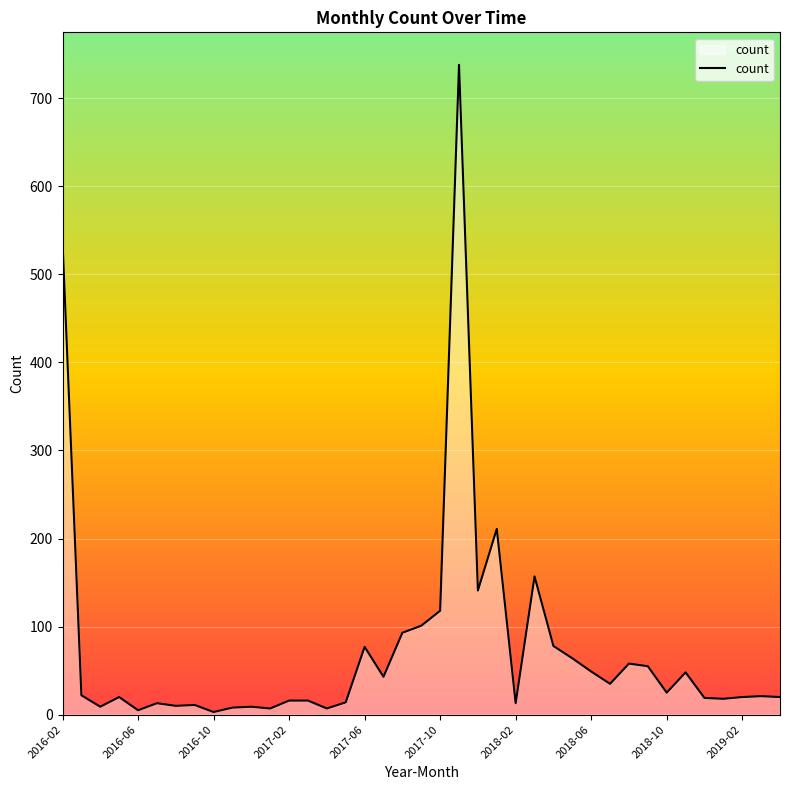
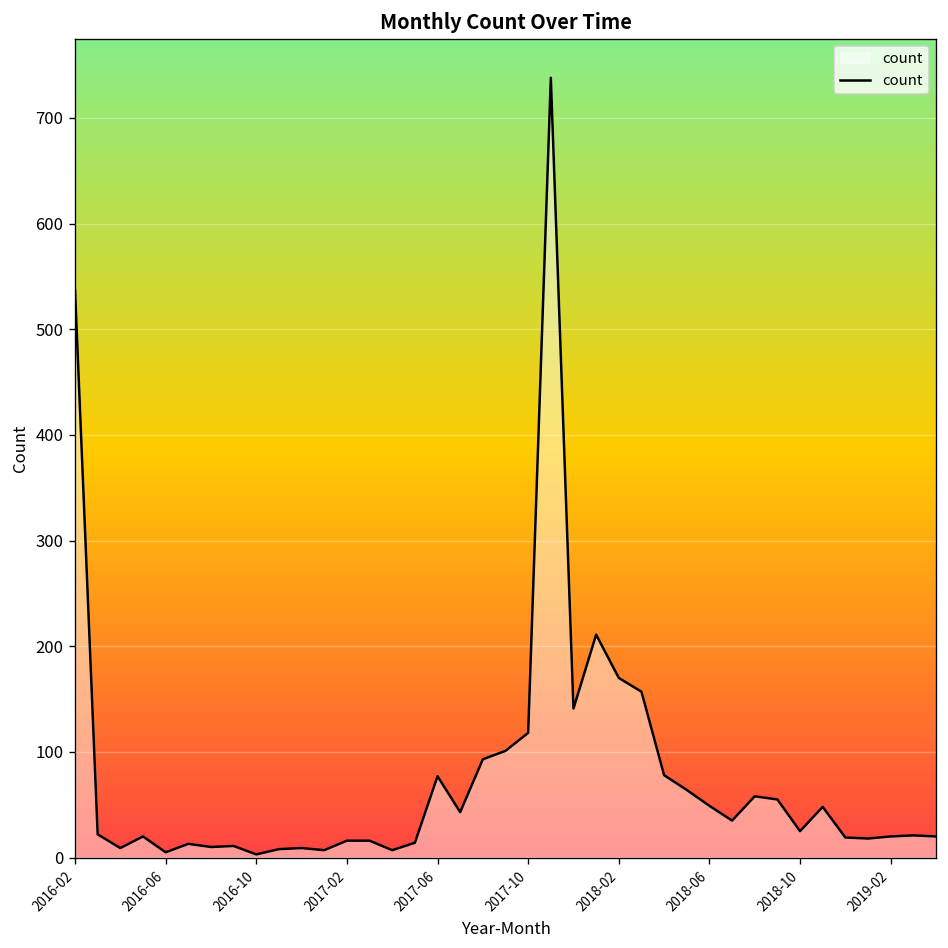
  {
    "2016-02": 540,
    "2016-06": 10,
    "2016-10": 0,
    "2017-02": 20,
    "2017-06": 80,
    "2017-10": 120,
-   "2018-02": 10,
+   "2018-02": 170,
    "2018-06": 50,
    "2018-10": 30,
    "2019-02": 20
  }
